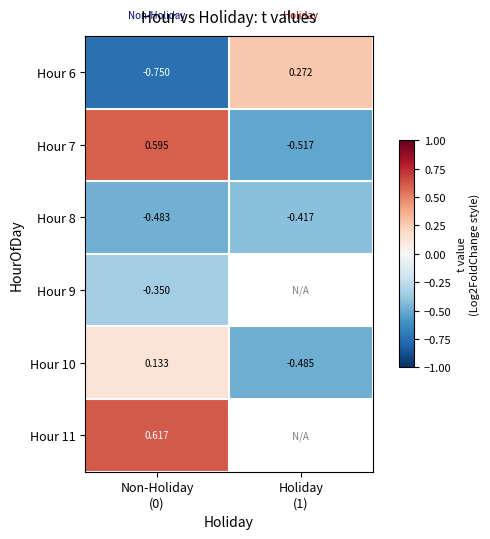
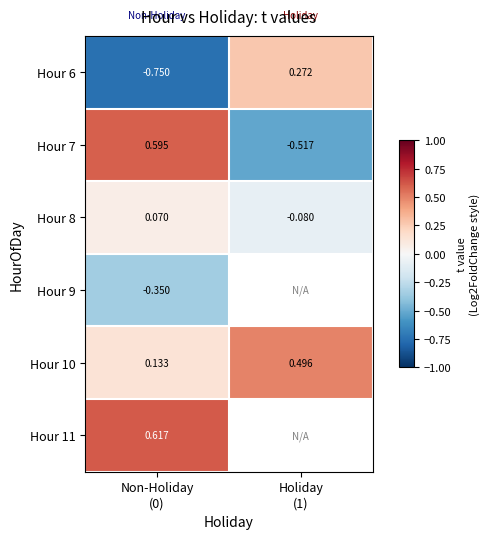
  {
    "Hour 6": {
      "Non-Holiday (0)": -0.750,
      "Holiday (1)": 0.272
    },
    "Hour 7": {
      "Non-Holiday (0)": 0.595,
      "Holiday (1)": -0.517
    },
    "Hour 8": {
-     "Non-Holiday (0)": -0.483,
-     "Holiday (1)": -0.417
+     "Non-Holiday (0)": 0.070,
+     "Holiday (1)": -0.080
    },
    "Hour 9": {
      "Non-Holiday (0)": -0.350
    },
    "Hour 10": {
      "Non-Holiday (0)": 0.133,
-     "Holiday (1)": -0.485
+     "Holiday (1)": 0.496
    },
    "Hour 11": {
      "Non-Holiday (0)": 0.617
    }
  }
